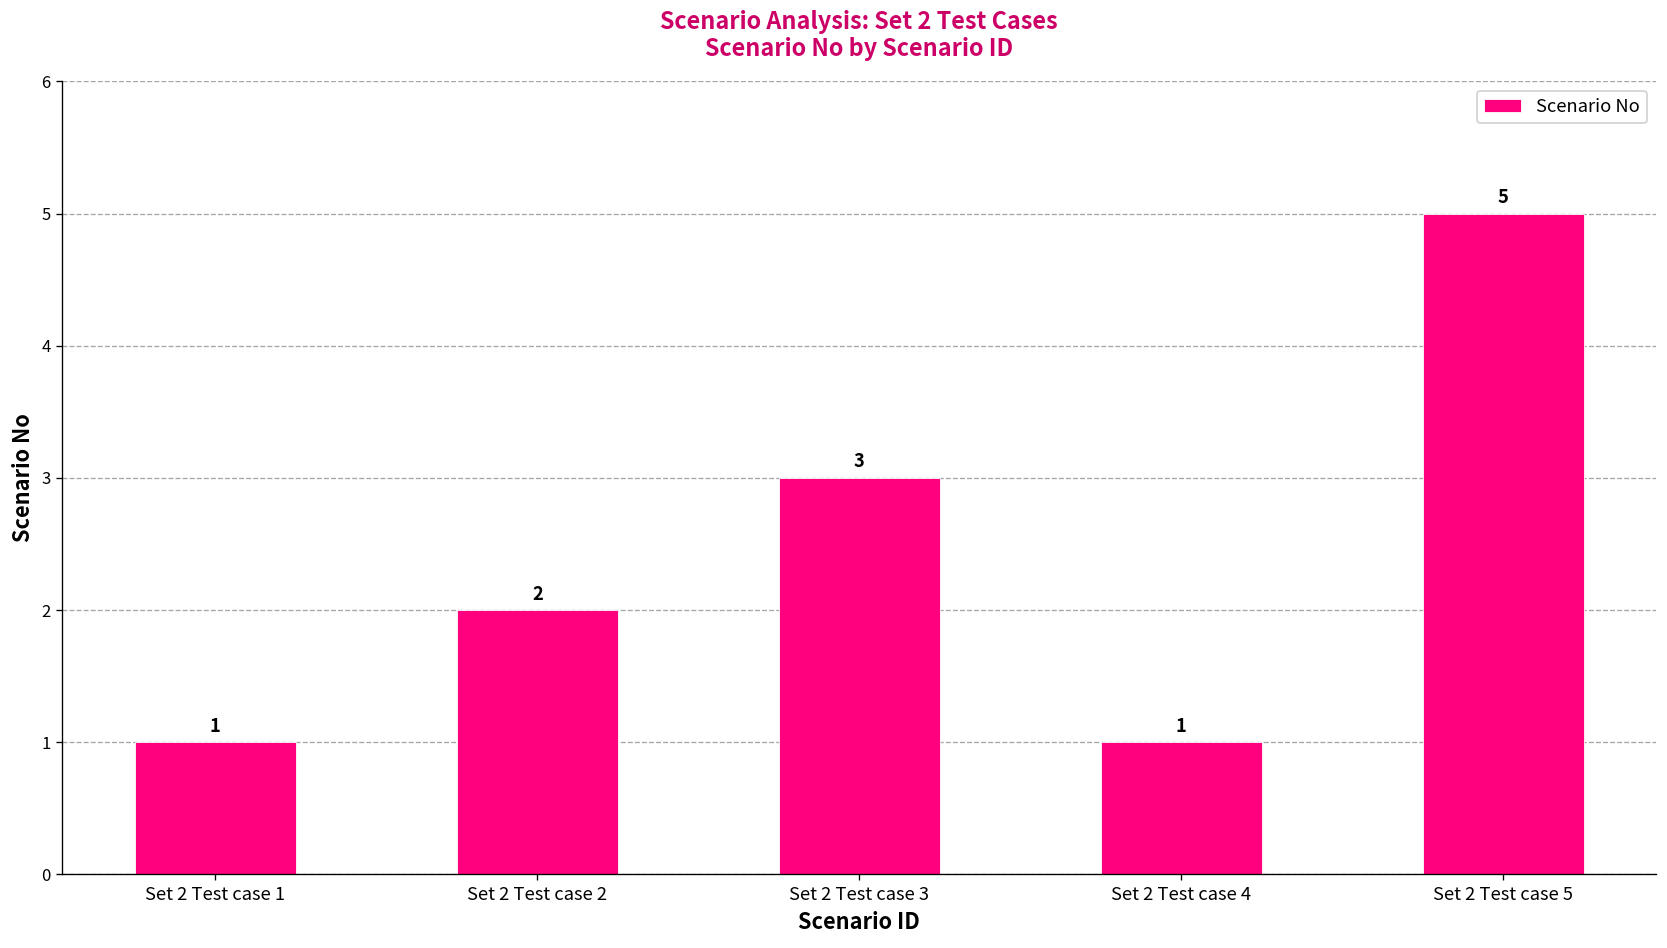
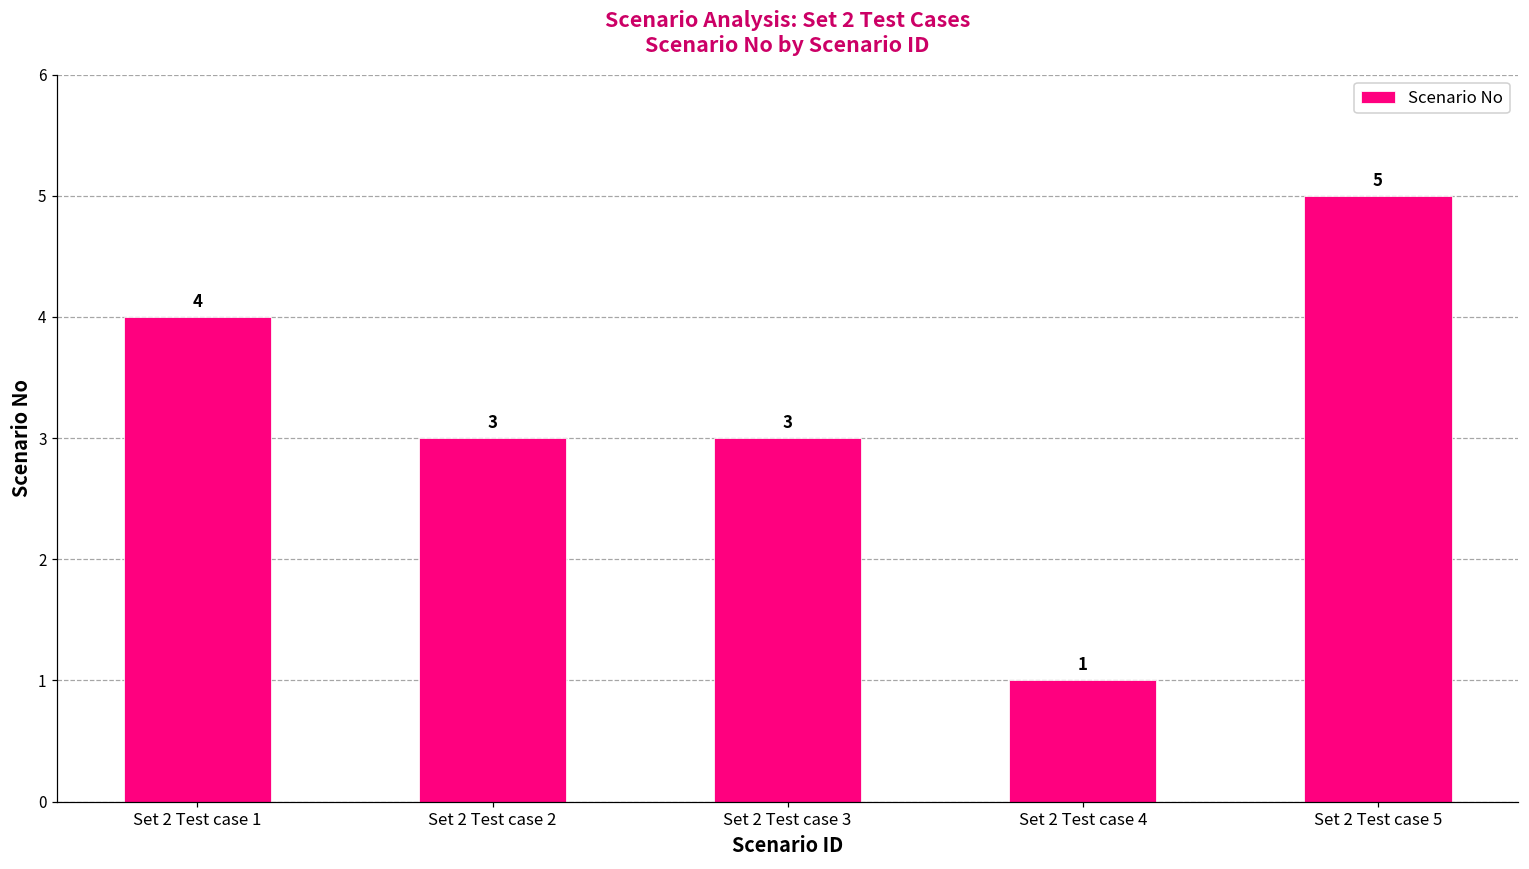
  {
-   "Set 2 Test case 1": 1,
-   "Set 2 Test case 2": 2,
+   "Set 2 Test case 1": 4,
+   "Set 2 Test case 2": 3,
    "Set 2 Test case 3": 3,
    "Set 2 Test case 4": 1,
    "Set 2 Test case 5": 5
  }
